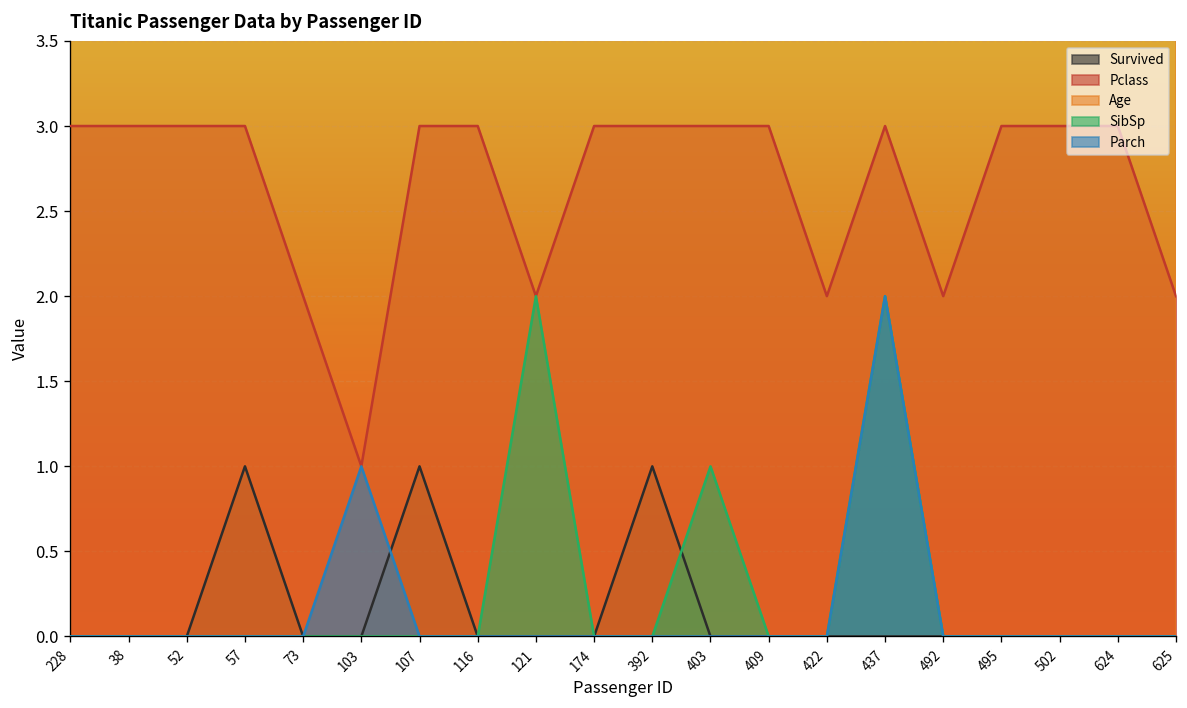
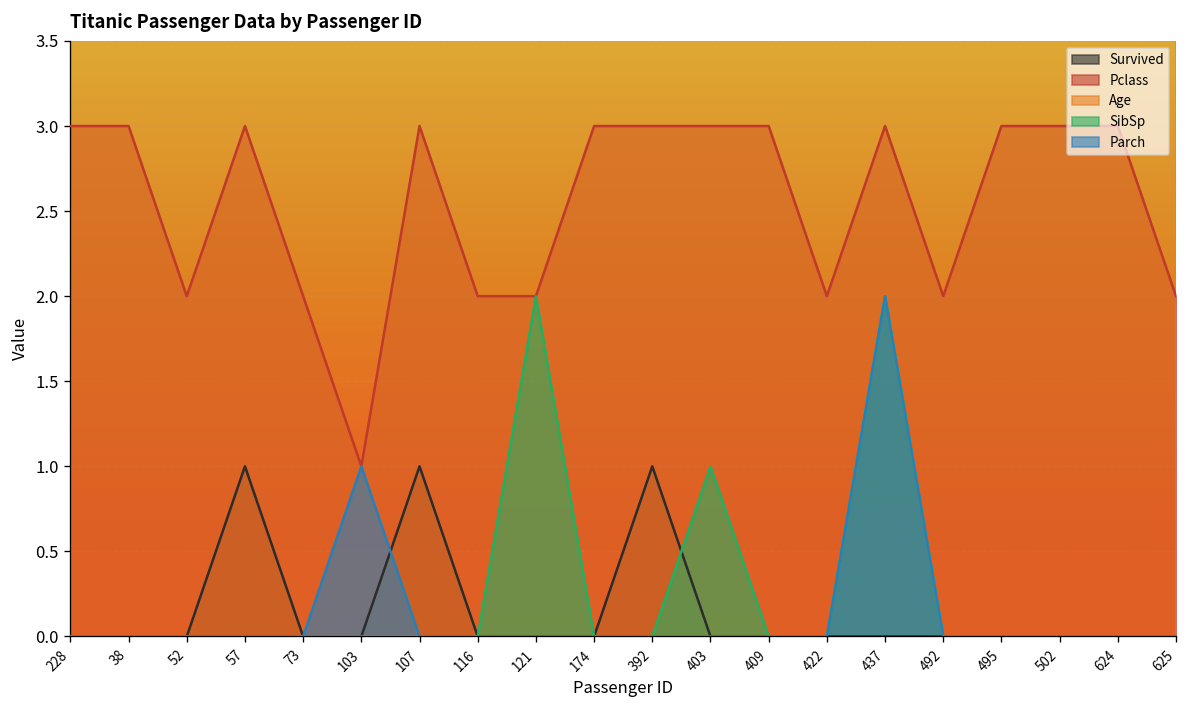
  {
    "Survived": {
      "57": 1,
      "107": 1,
      "392": 1,
      "437": 0
    },
    "Pclass": {
      "228": 3,
      "38": 3,
-     "52": 3,
+     "52": 2,
      "57": 3,
      "73": 2,
      "107": 3,
-     "116": 3,
+     "116": 2,
      "174": 3,
      "392": 3,
      "403": 3,
      "409": 3,
      "422": 2,
      "437": 3,
      "492": 2,
      "495": 3,
      "502": 3,
      "625": 2
    },
    "SibSp": {
      "403": 1
    }
  }
